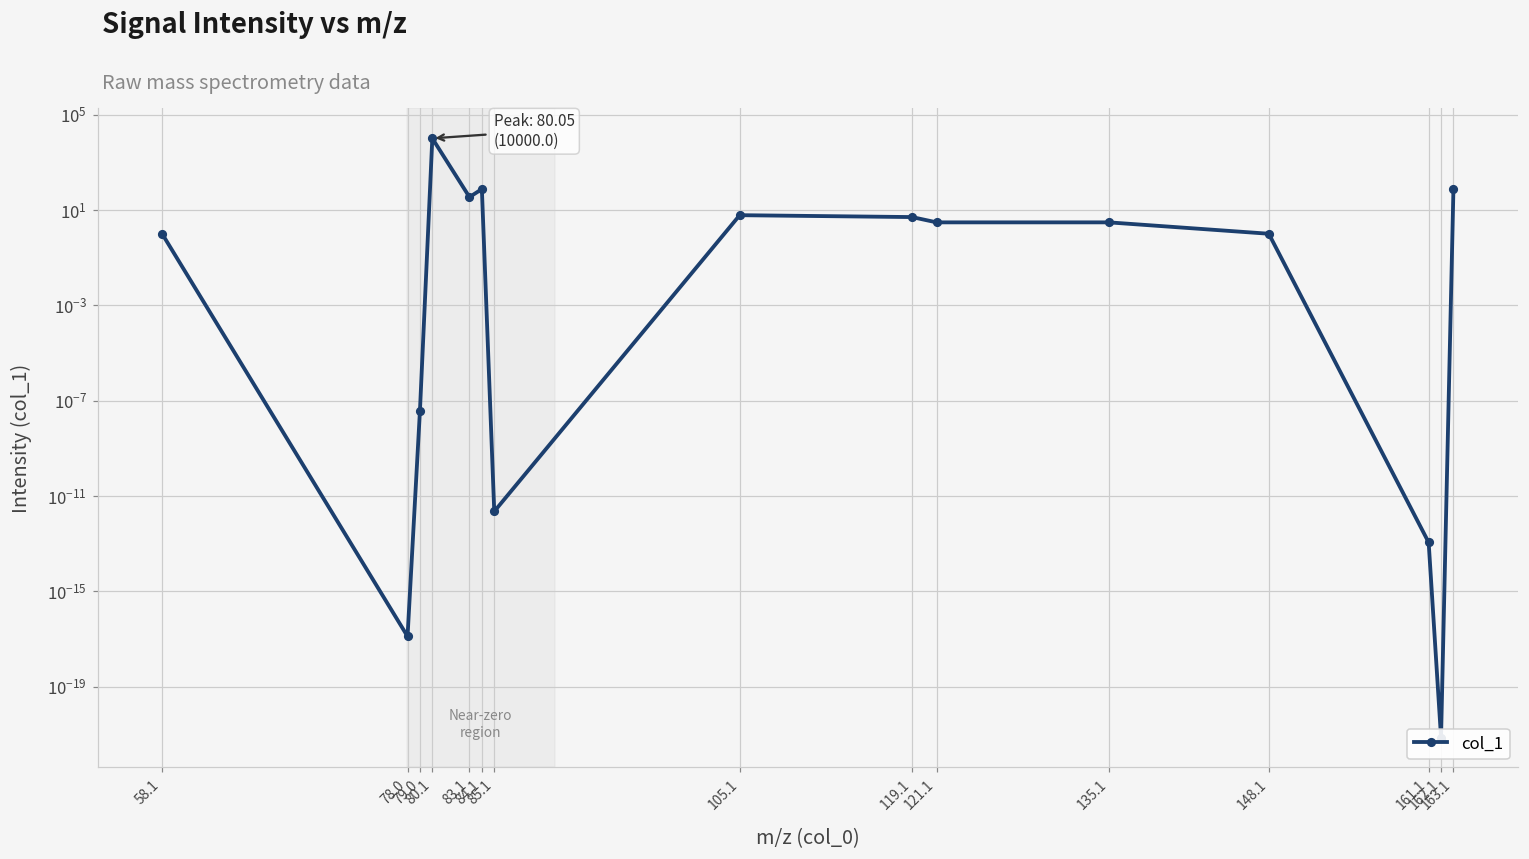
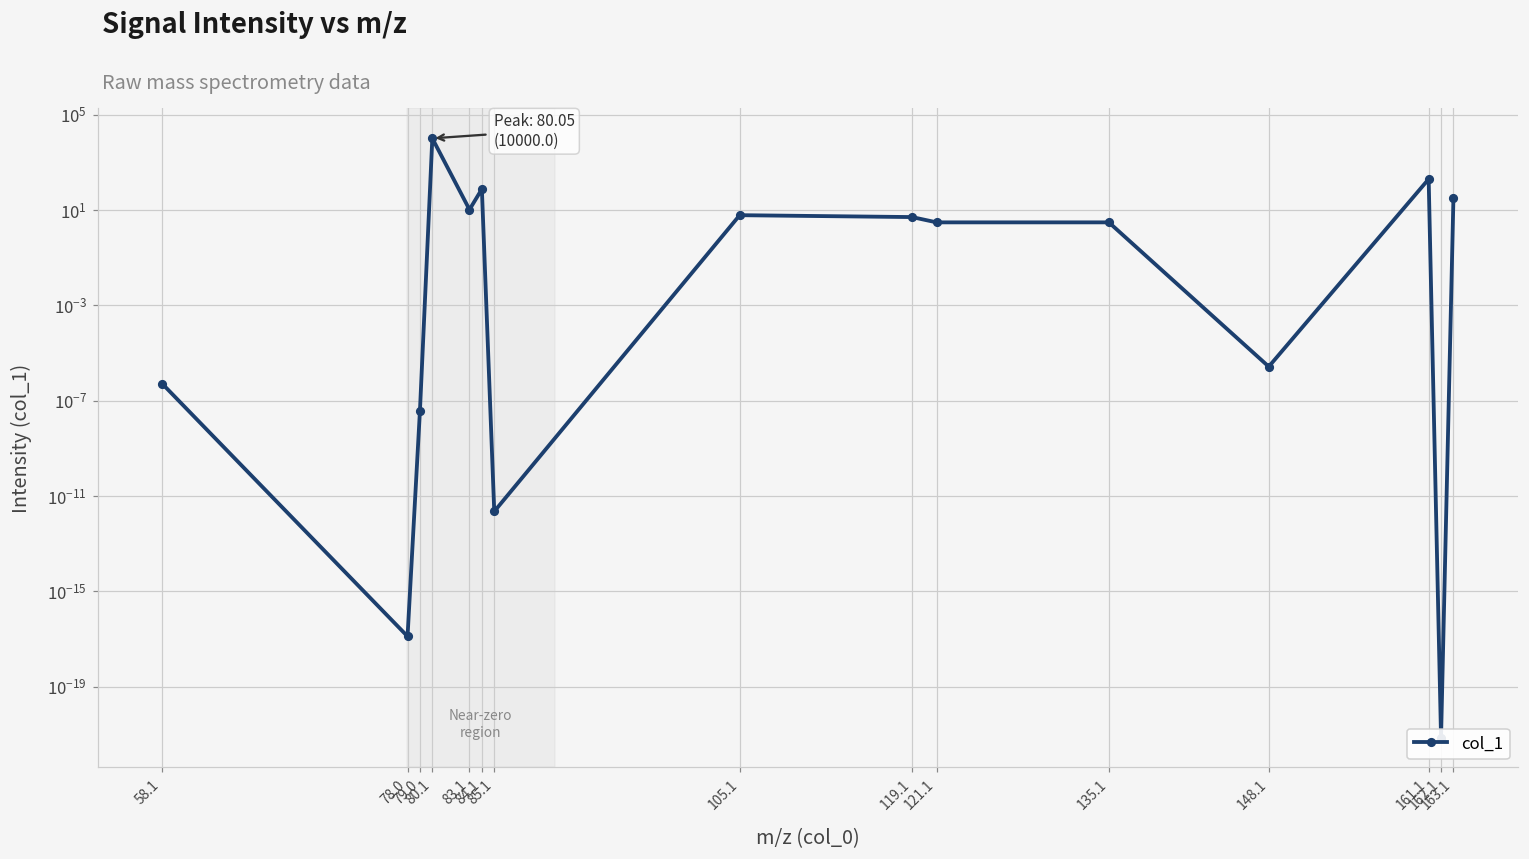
  {
-   "58.1": 1,
+   "58.1": 0,
    "78.0": 0.000000000000,
    "79.0": 0.00000004,
-   "83.1": 30,
+   "83.1": 10,
    "84.1": 70,
    "85.1": 0.000000000002,
    "105.1": 6,
    "119.1": 5,
    "121.1": 3,
    "135.1": 3,
-   "148.1": 1,
-   "161.1": 0,
-   "163.1": 80
+   "148.1": 0,
+   "161.1": 200,
+   "163.1": 30
  }
